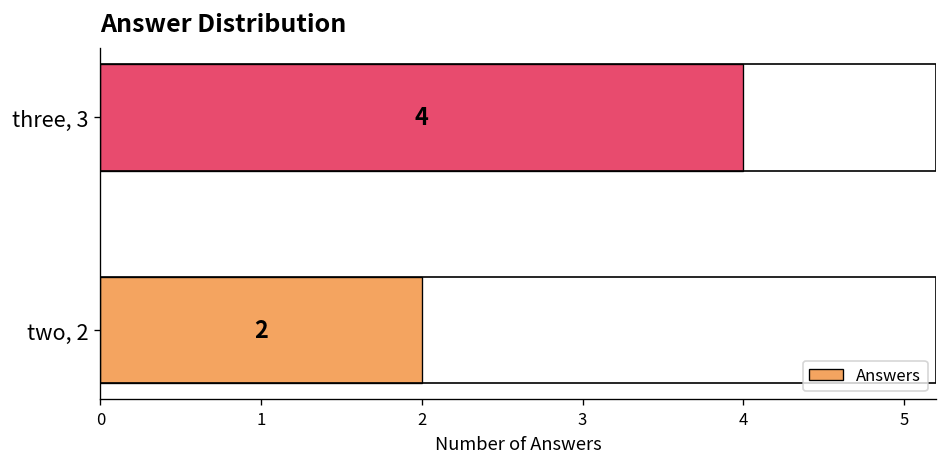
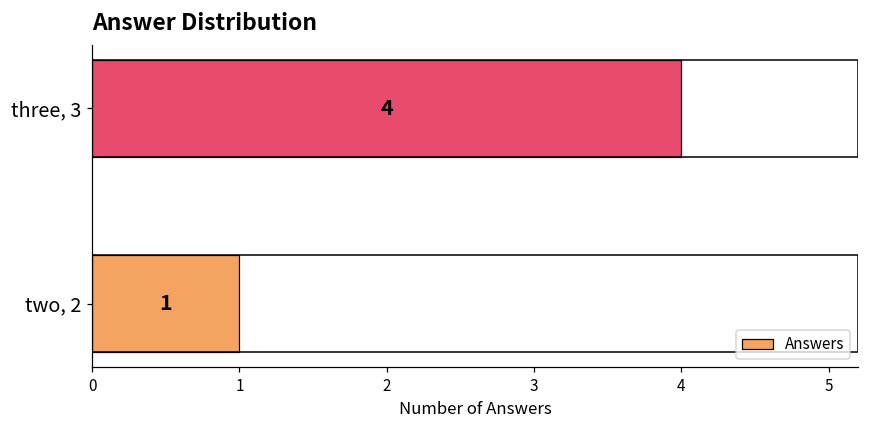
  {
    "three, 3": 4,
-   "two, 2": 2
+   "two, 2": 1
  }
